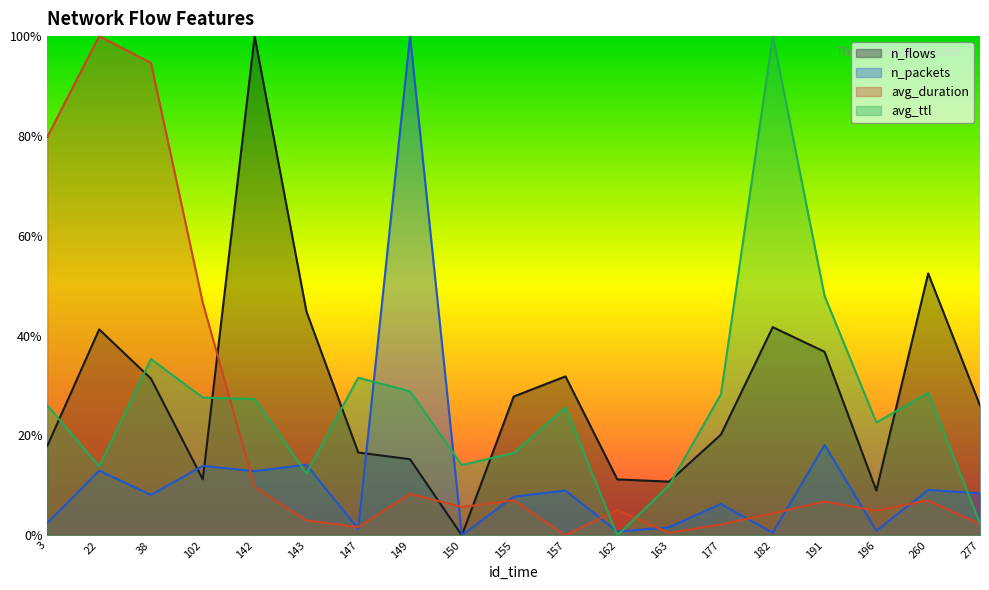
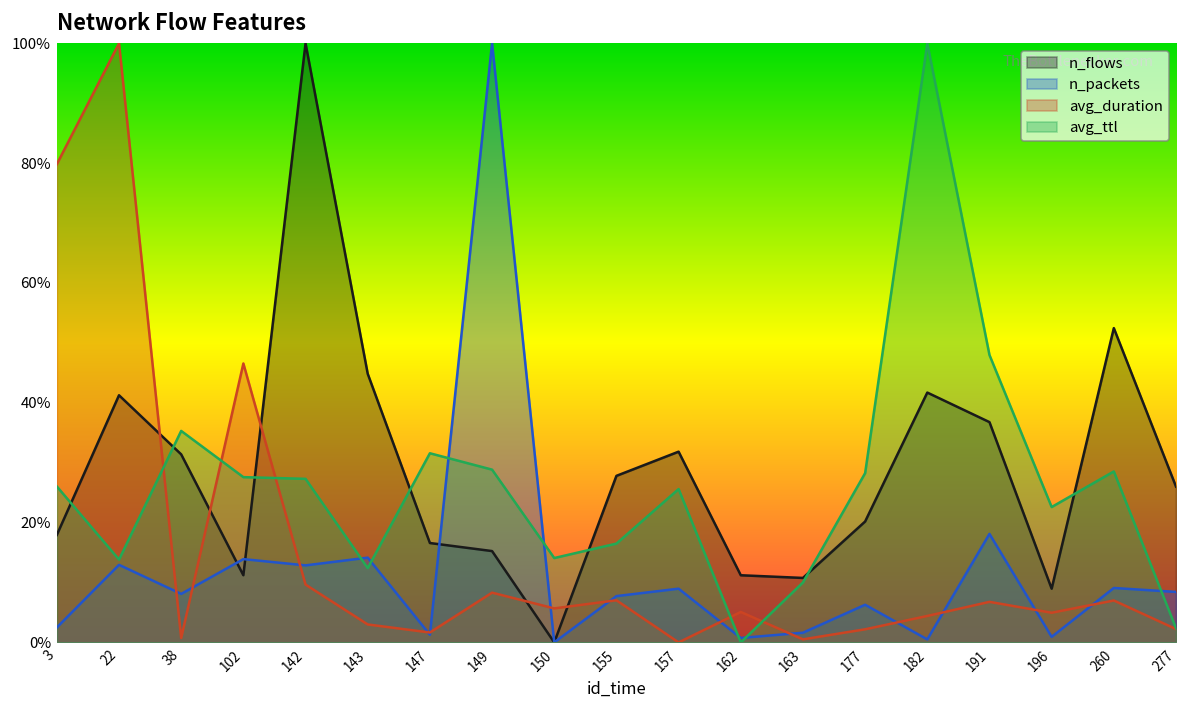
  {
    "n_flows": {
      "3": "18%",
      "22": "41%",
      "38": "31%",
      "102": "11%",
      "142": "100%",
      "143": "45%",
      "147": "17%",
      "149": "15%",
      "155": "28%",
      "157": "32%",
      "162": "11%",
      "163": "11%",
      "177": "20%",
      "182": "42%",
      "191": "37%",
      "196": "9%",
      "260": "52%",
      "277": "26%"
    },
    "n_packets": {
      "3": "2%",
      "22": "13%",
      "38": "8%",
      "102": "14%",
      "142": "13%",
      "143": "14%",
      "149": "100%",
      "155": "8%",
      "157": "9%",
      "162": "1%",
      "163": "2%",
      "177": "6%",
      "182": "0%",
      "191": "18%",
      "196": "1%",
      "260": "9%",
      "277": "8%"
    },
    "avg_duration": {
      "3": "80%",
      "22": "100%",
-     "38": "95%",
+     "38": "1%",
      "102": "47%",
      "142": "10%",
      "143": "3%",
      "149": "8%",
      "150": "6%",
      "155": "7%",
      "157": "0%",
      "162": "5%",
      "163": "1%",
      "177": "2%",
      "182": "4%",
      "191": "7%",
      "196": "5%",
      "260": "7%"
    },
    "avg_ttl": {
      "3": "26%",
      "22": "14%",
      "38": "35%",
      "102": "28%",
      "142": "27%",
      "143": "12%",
      "147": "32%",
      "149": "29%",
      "150": "14%",
      "155": "16%",
      "157": "26%",
      "162": "0%",
      "163": "10%",
      "177": "28%",
      "182": "100%",
      "191": "48%",
      "196": "23%",
      "260": "29%"
    }
  }
